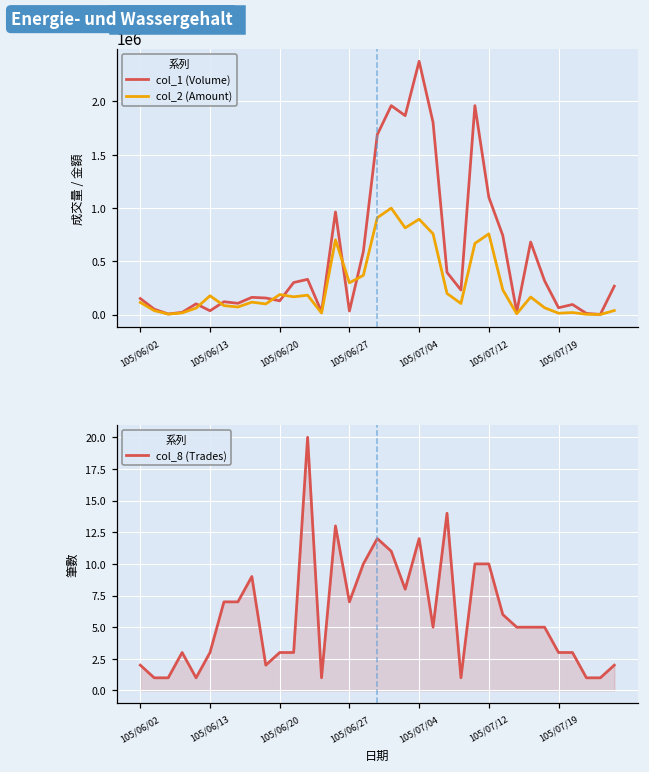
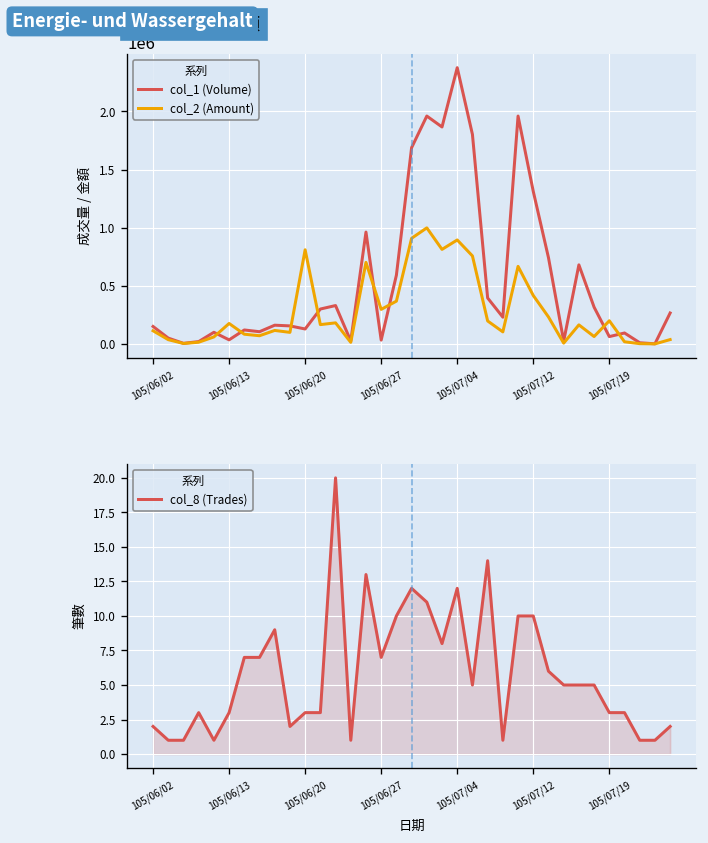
  {
    "成交量與成交金額": {
      "col_1 (Volume)": {
        "105/06/02": 200000,
        "105/06/13": 0,
        "105/06/20": 100000,
        "105/06/27": 0,
        "105/07/04": 2400000,
-       "105/07/12": 1100000,
+       "105/07/12": 1300000,
        "105/07/19": 100000
      },
      "col_2 (Amount)": {
        "105/06/02": 100000,
        "105/06/13": 200000,
-       "105/06/20": 200000,
+       "105/06/20": 800000,
        "105/06/27": 300000,
        "105/07/04": 900000,
-       "105/07/12": 800000,
-       "105/07/19": 0
+       "105/07/12": 400000,
+       "105/07/19": 200000
      }
    }
  }
